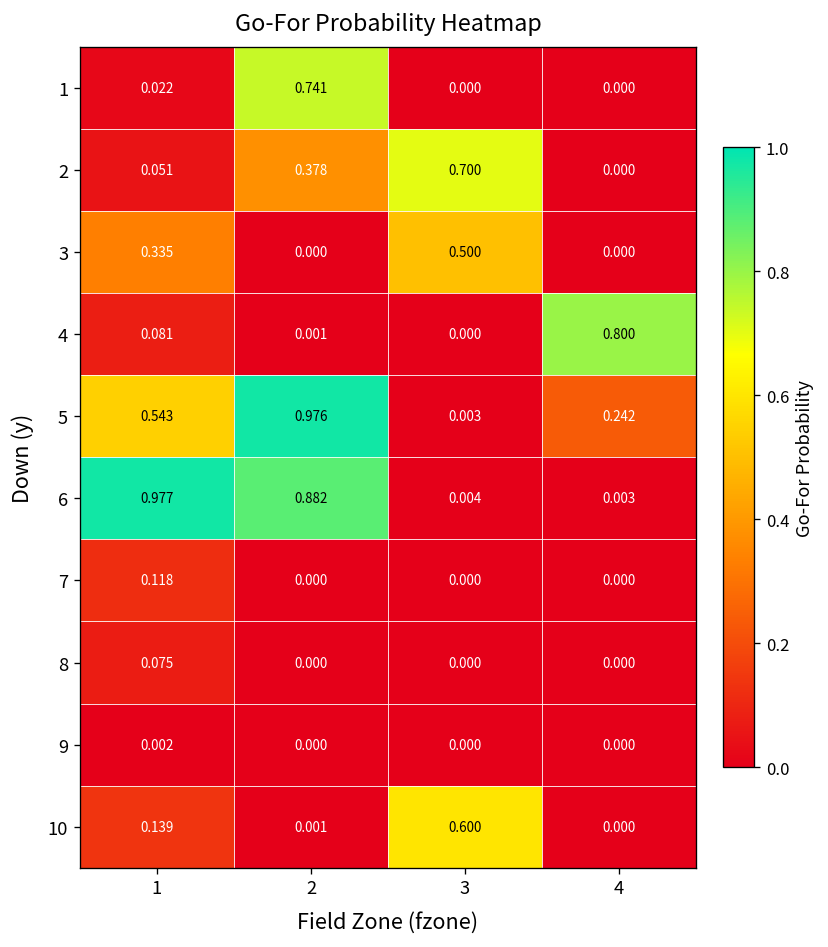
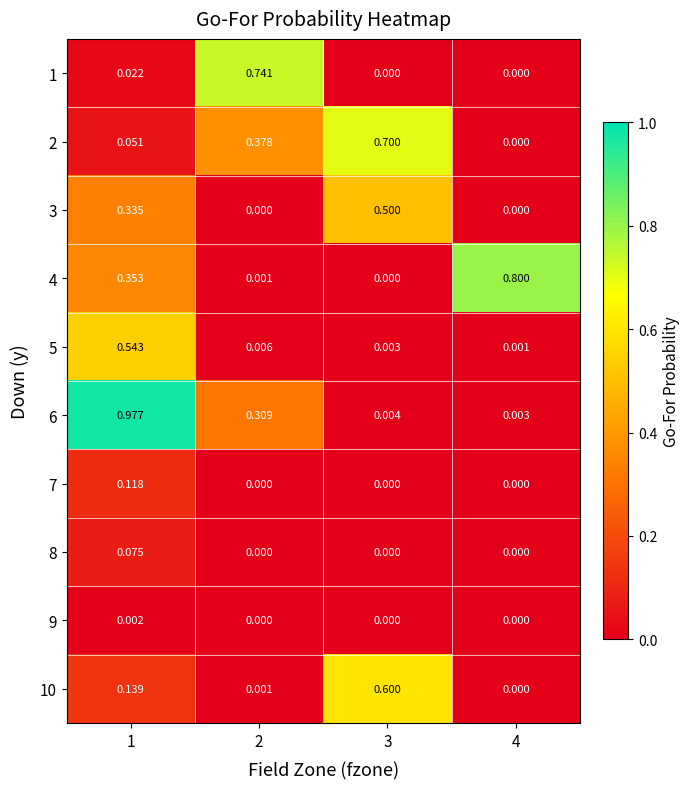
  {
    "1": {
      "1": 0.022,
      "2": 0.741,
      "3": 0.000,
      "4": 0.000
    },
    "2": {
      "1": 0.051,
      "2": 0.378,
      "3": 0.700,
      "4": 0.000
    },
    "3": {
      "1": 0.335,
      "2": 0.000,
      "3": 0.500,
      "4": 0.000
    },
    "4": {
-     "1": 0.081,
+     "1": 0.353,
      "2": 0.001,
      "3": 0.000,
      "4": 0.800
    },
    "5": {
      "1": 0.543,
-     "2": 0.976,
+     "2": 0.006,
      "3": 0.003,
-     "4": 0.242
+     "4": 0.001
    },
    "6": {
      "1": 0.977,
-     "2": 0.882,
+     "2": 0.309,
      "3": 0.004,
      "4": 0.003
    },
    "7": {
      "1": 0.118,
      "2": 0.000,
      "3": 0.000,
      "4": 0.000
    },
    "8": {
      "1": 0.075,
      "2": 0.000,
      "3": 0.000,
      "4": 0.000
    },
    "9": {
      "1": 0.002,
      "2": 0.000,
      "3": 0.000,
      "4": 0.000
    },
    "10": {
      "1": 0.139,
      "2": 0.001,
      "3": 0.600,
      "4": 0.000
    }
  }
